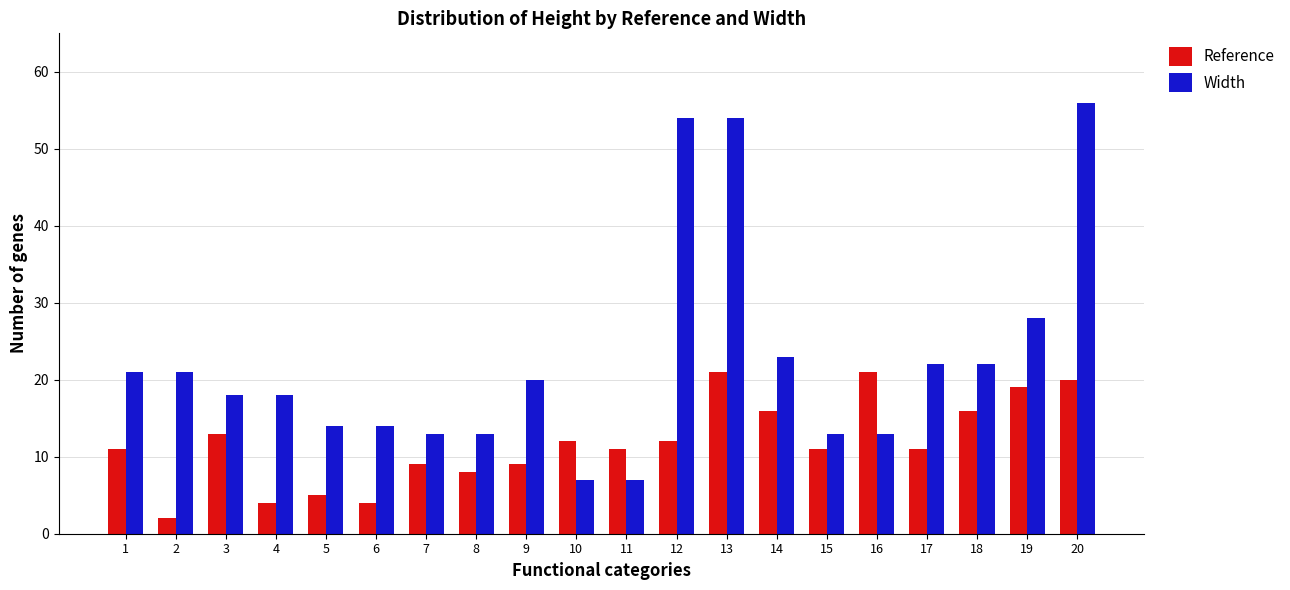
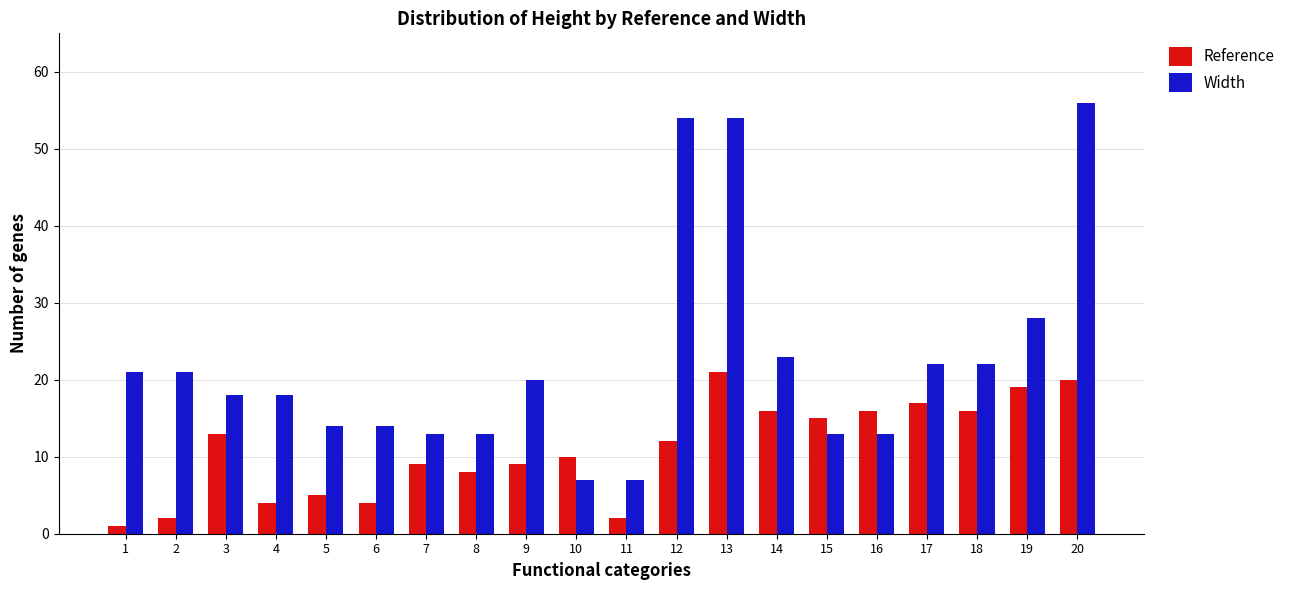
  {
    "Reference": {
-     "1": 11,
+     "1": 1,
      "2": 2,
      "3": 13,
      "4": 4,
      "5": 5,
      "6": 4,
      "7": 9,
      "8": 8,
      "9": 9,
-     "10": 12,
-     "11": 11,
+     "10": 10,
+     "11": 2,
      "12": 12,
      "13": 21,
      "14": 16,
-     "15": 11,
-     "16": 21,
-     "17": 11,
+     "15": 15,
+     "16": 16,
+     "17": 17,
      "18": 16,
      "19": 19,
      "20": 20
    },
    "Width": {
      "1": 21,
      "2": 21,
      "3": 18,
      "4": 18,
      "5": 14,
      "6": 14,
      "7": 13,
      "8": 13,
      "9": 20,
      "10": 7,
      "11": 7,
      "12": 54,
      "13": 54,
      "14": 23,
      "15": 13,
      "16": 13,
      "17": 22,
      "18": 22,
      "19": 28,
      "20": 56
    }
  }
